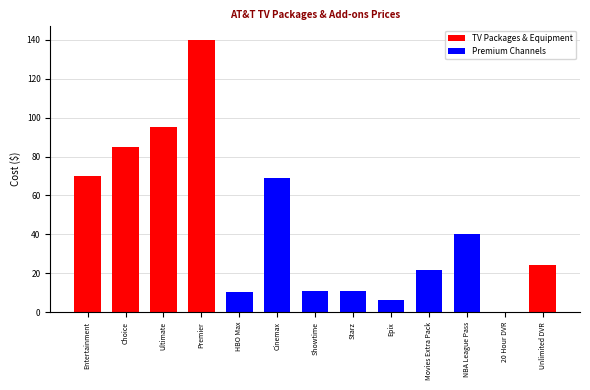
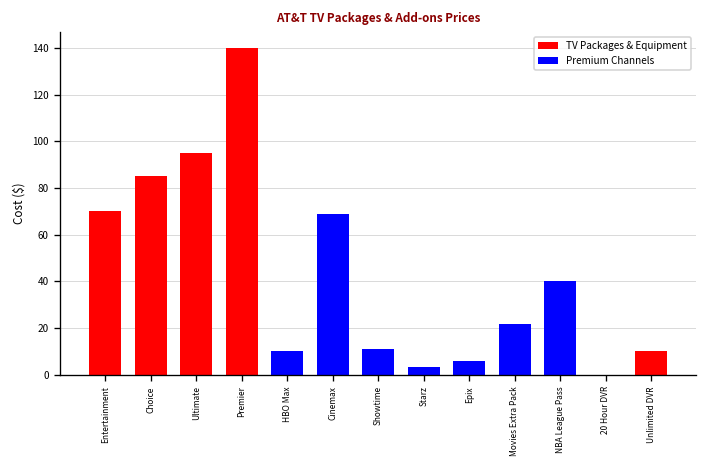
  {
    "Entertainment": 70,
    "Choice": 85,
    "Ultimate": 95,
    "Premier": 140,
    "HBO Max": 10,
    "Cinemax": 69,
    "Showtime": 11,
-   "Starz": 11,
+   "Starz": 3,
    "Epix": 6,
    "Movies Extra Pack": 22,
    "NBA League Pass": 40,
    "20 Hour DVR": 0,
-   "Unlimited DVR": 24
+   "Unlimited DVR": 10
  }
